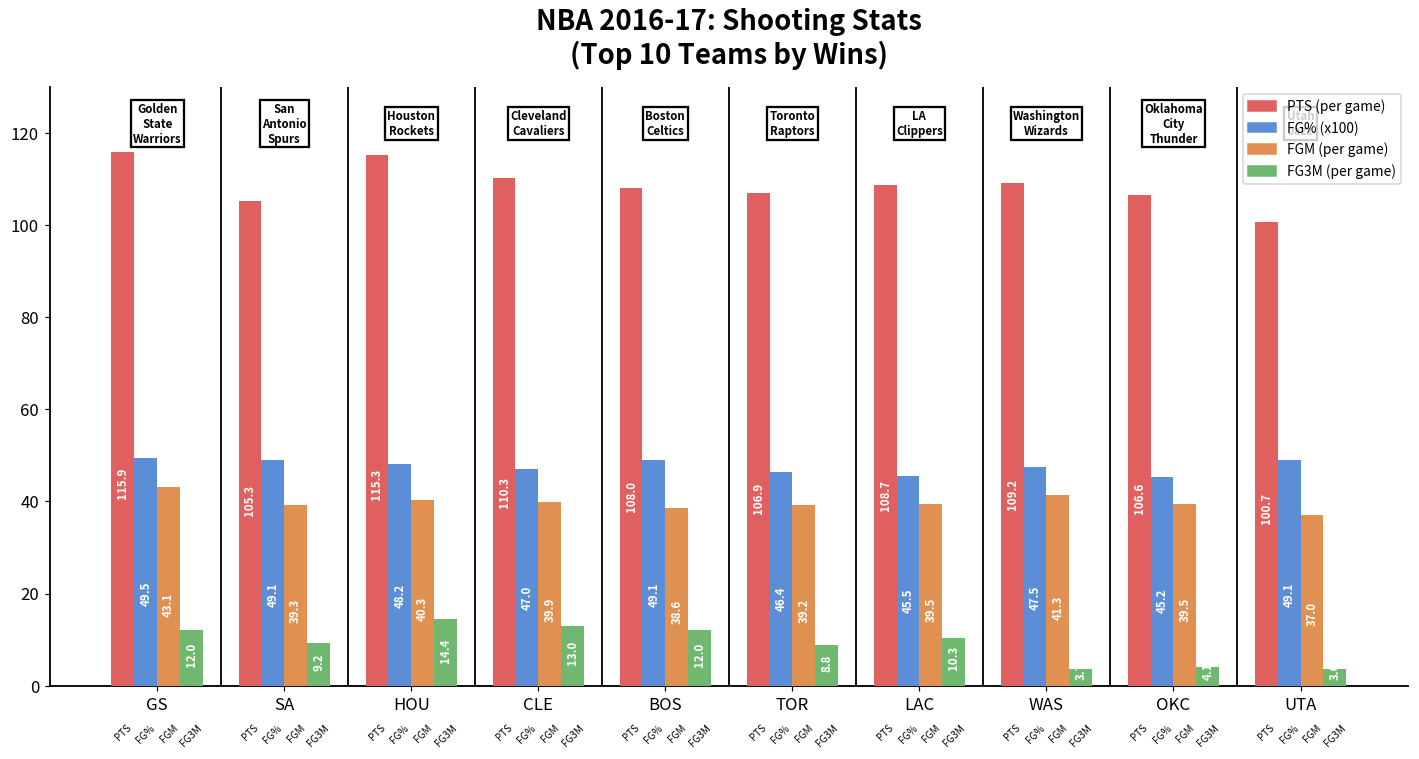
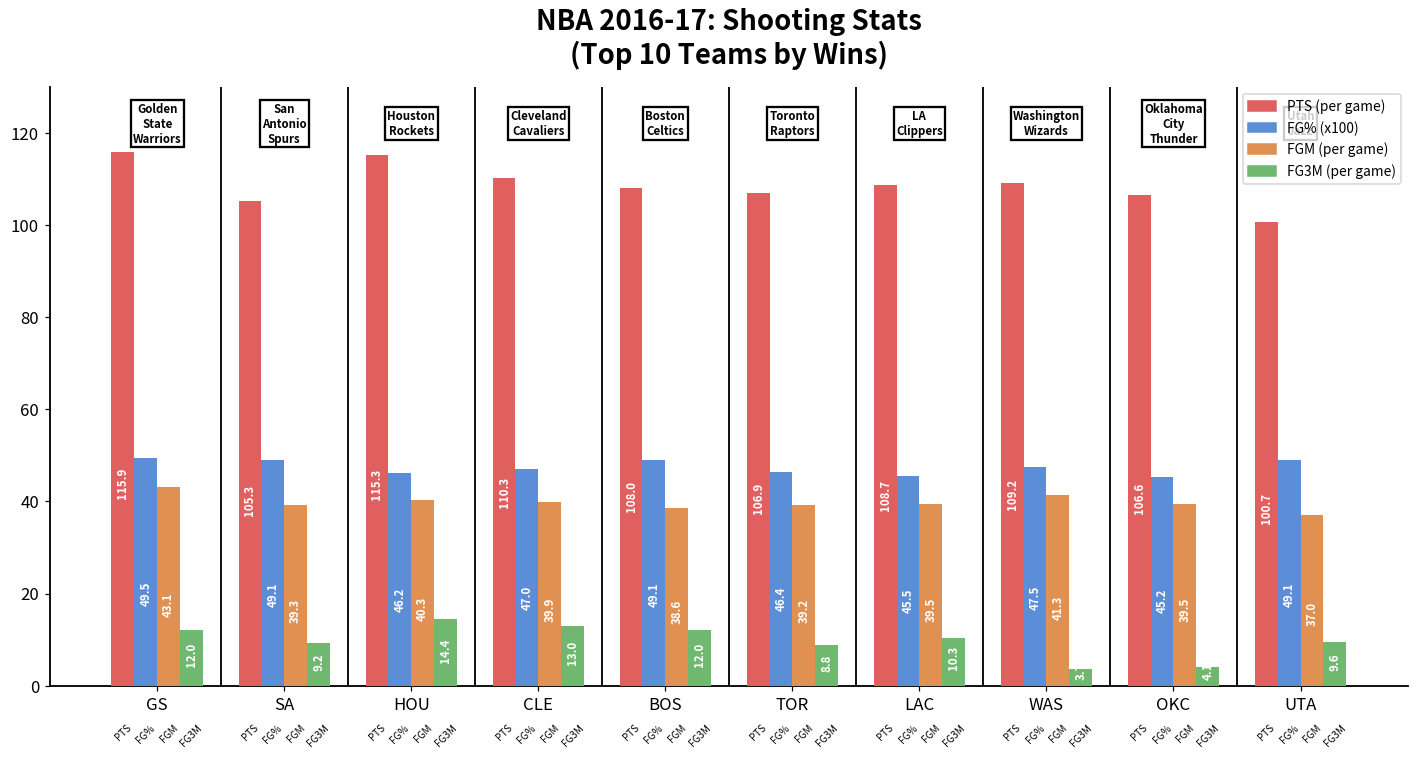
  {
    "FG% (x100)": {
      "GS": 49.5,
      "SA": 49.1,
-     "HOU": 48.2,
+     "HOU": 46.2,
      "CLE": 47.0,
      "BOS": 49.1,
      "TOR": 46.4,
      "LAC": 45.5,
      "WAS": 47.5,
      "OKC": 45.2,
      "UTA": 49.1
    },
    "FG3M (per game)": {
      "GS": 12.0,
      "SA": 9.2,
      "HOU": 14.4,
      "CLE": 13.0,
      "BOS": 12.0,
      "TOR": 8.8,
      "LAC": 10.3,
      "WAS": 3.7,
      "OKC": 4.1,
-     "UTA": 3.6
+     "UTA": 9.6
    }
  }
